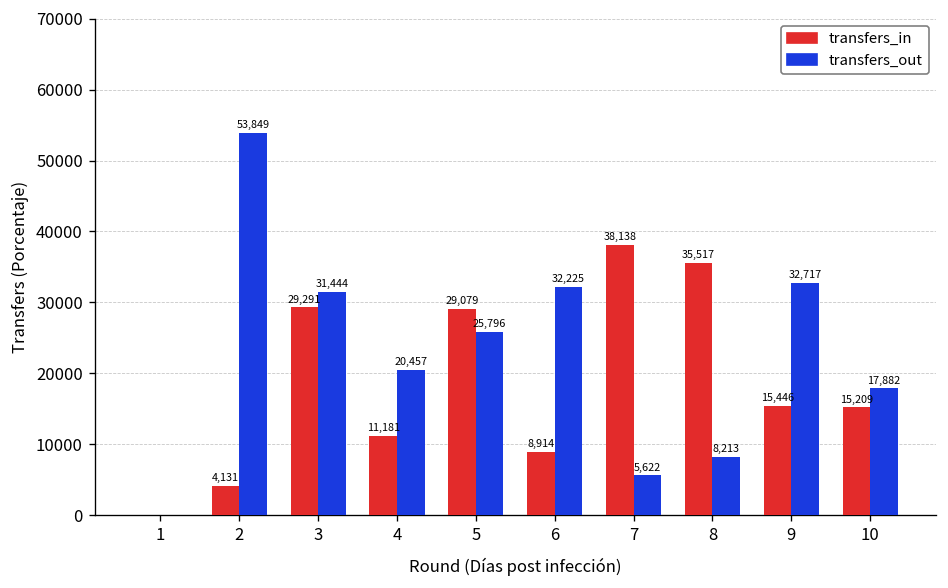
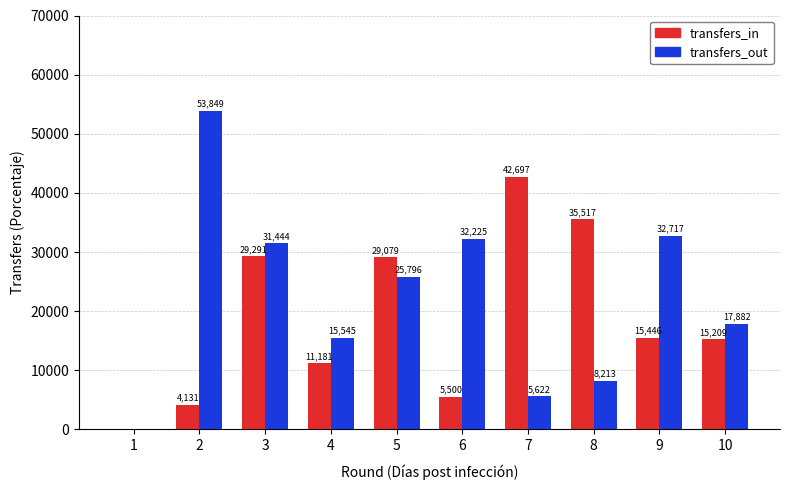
  {
    "transfers_in": {
      "2": "4,131",
      "3": "29,291",
      "4": "11,181",
      "5": "29,079",
-     "6": "8,914",
-     "7": "38,138",
+     "6": "5,500",
+     "7": "42,697",
      "8": "35,517",
      "9": "15,446",
      "10": "15,209"
    },
    "transfers_out": {
      "2": "53,849",
      "3": "31,444",
-     "4": "20,457",
+     "4": "15,545",
      "5": "25,796",
      "6": "32,225",
      "7": "5,622",
      "8": "8,213",
      "9": "32,717",
      "10": "17,882"
    }
  }
